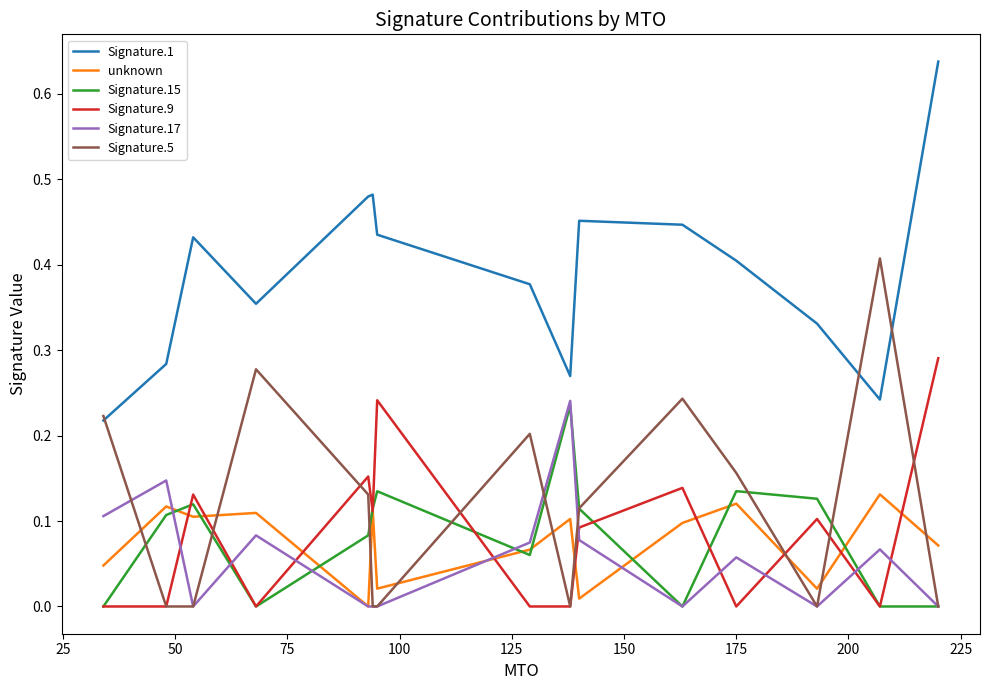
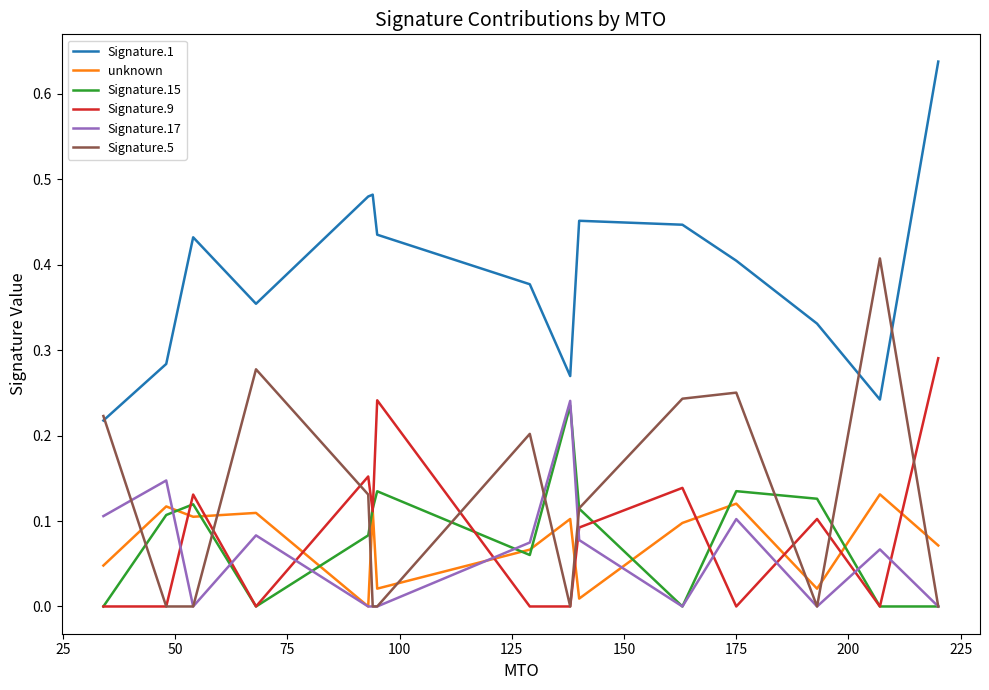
  {
    "Signature.1": {
      "175": 0.40
    },
    "unknown": {
      "175": 0.12
    },
    "Signature.15": {
      "175": 0.13
    },
    "Signature.9": {
      "175": 0.00
    },
    "Signature.17": {
-     "175": 0.06
+     "175": 0.10
    },
    "Signature.5": {
-     "175": 0.16
+     "175": 0.25
    }
  }
